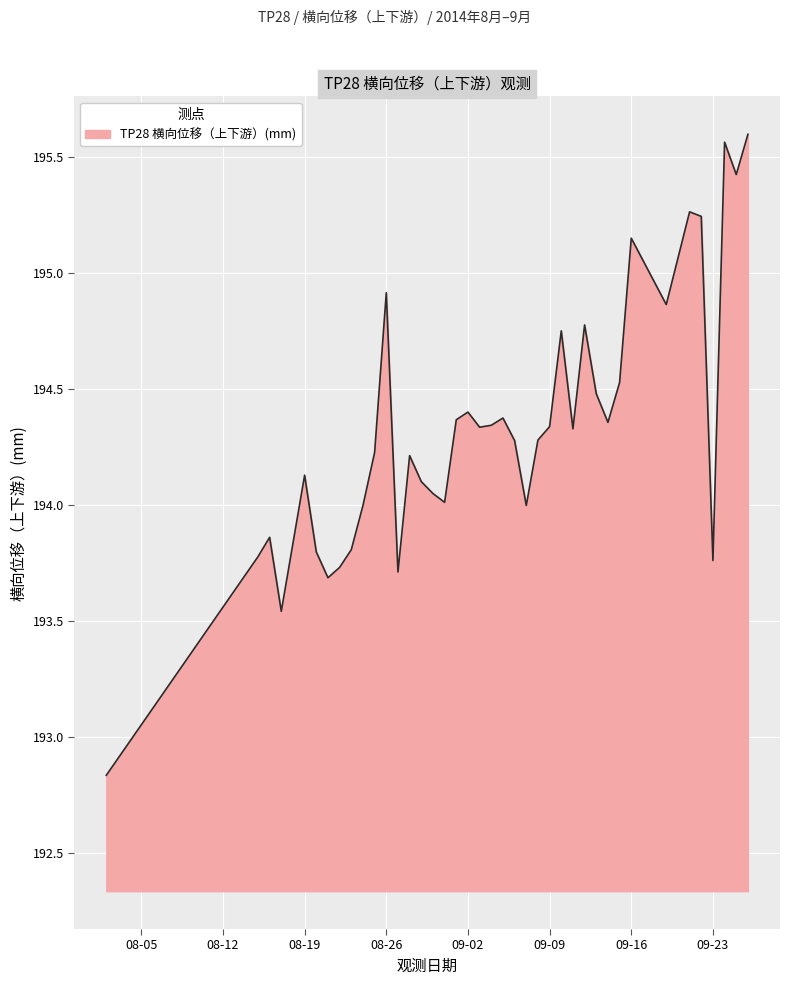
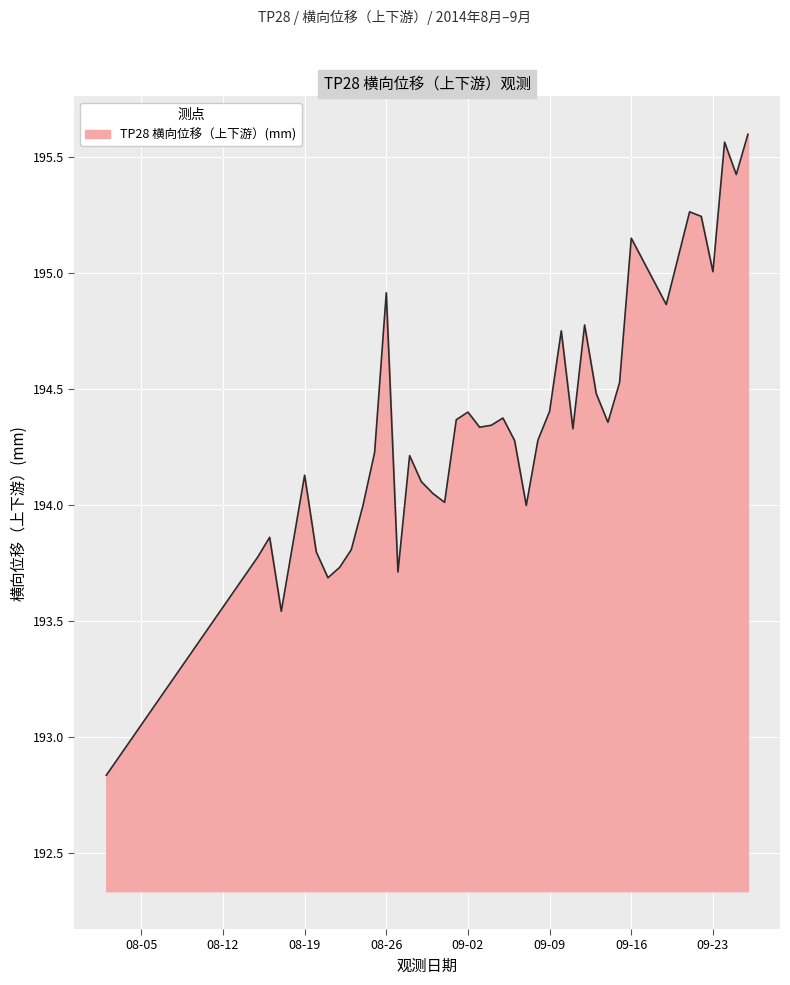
  {
    "08-19": 194.13,
    "08-26": 194.92,
    "09-02": 194.40,
-   "09-09": 194.34,
+   "09-09": 194.40,
    "09-16": 195.15,
-   "09-23": 193.76
+   "09-23": 195.01
  }
